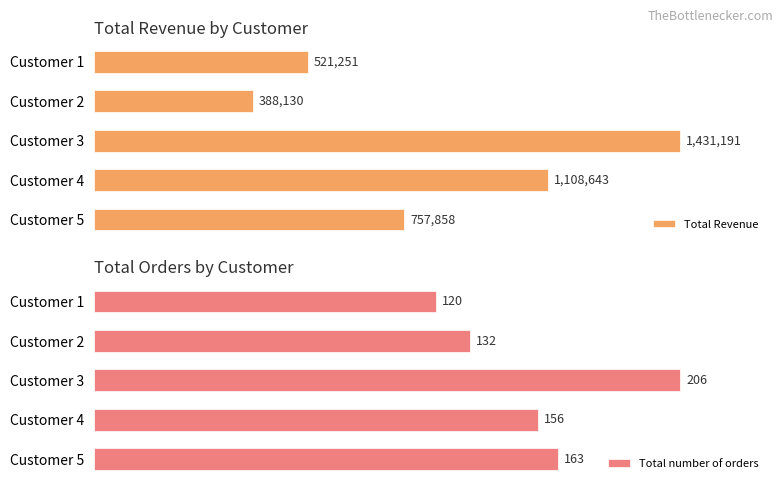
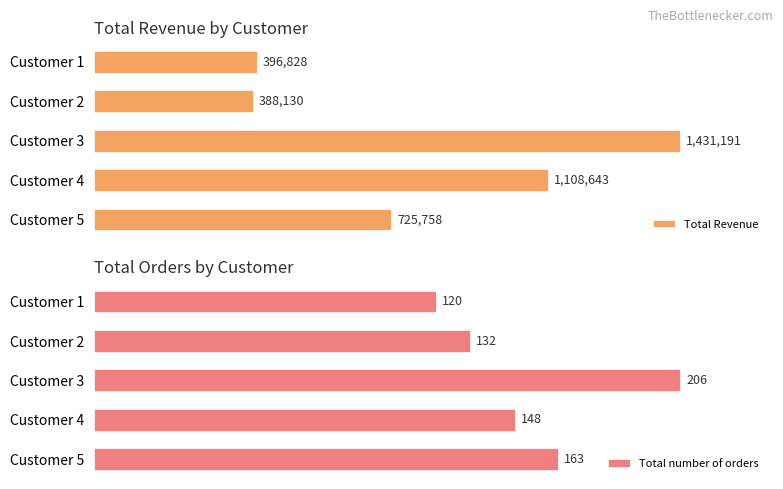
  {
    "Total Revenue by Customer": {
-     "Customer 1": "521,251",
+     "Customer 1": "396,828",
      "Customer 2": "388,130",
      "Customer 3": "1,431,191",
      "Customer 4": "1,108,643",
-     "Customer 5": "757,858"
+     "Customer 5": "725,758"
    },
    "Total Orders by Customer": {
      "Customer 1": "120",
      "Customer 2": "132",
      "Customer 3": "206",
-     "Customer 4": "156",
+     "Customer 4": "148",
      "Customer 5": "163"
    }
  }
